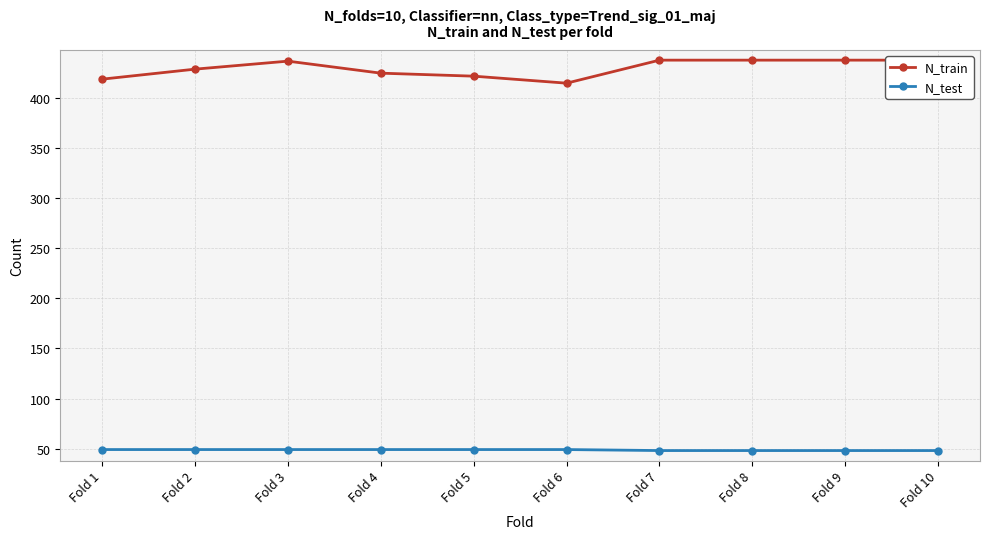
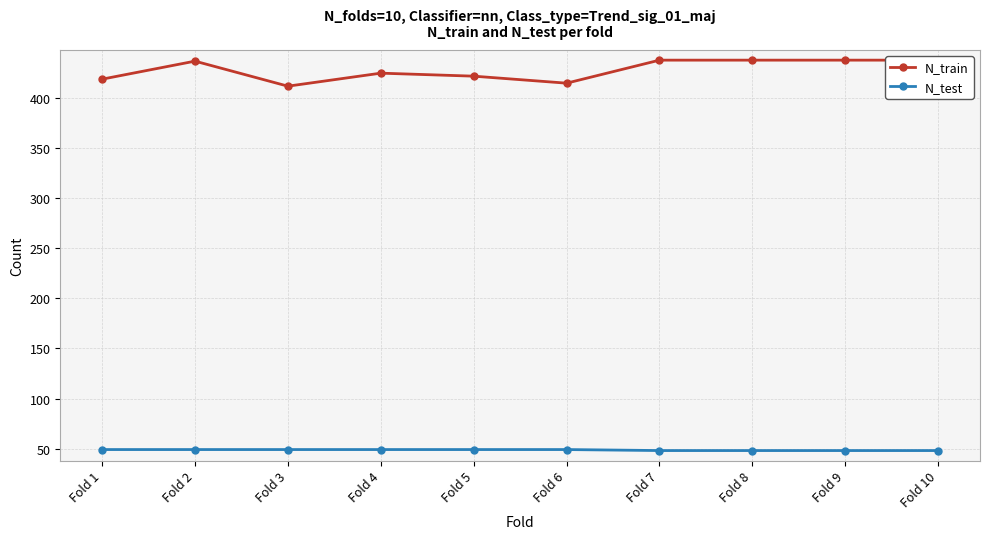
  {
    "N_train": {
      "Fold 1": 419,
-     "Fold 2": 429,
-     "Fold 3": 437,
+     "Fold 2": 437,
+     "Fold 3": 412,
      "Fold 4": 425,
      "Fold 5": 422,
      "Fold 6": 415,
      "Fold 7": 438,
      "Fold 8": 438,
      "Fold 9": 438
    },
    "N_test": {
      "Fold 1": 49,
      "Fold 2": 49,
      "Fold 3": 49,
      "Fold 4": 49,
      "Fold 5": 49,
      "Fold 6": 49,
      "Fold 7": 48,
      "Fold 8": 48,
      "Fold 9": 48,
      "Fold 10": 48
    }
  }
